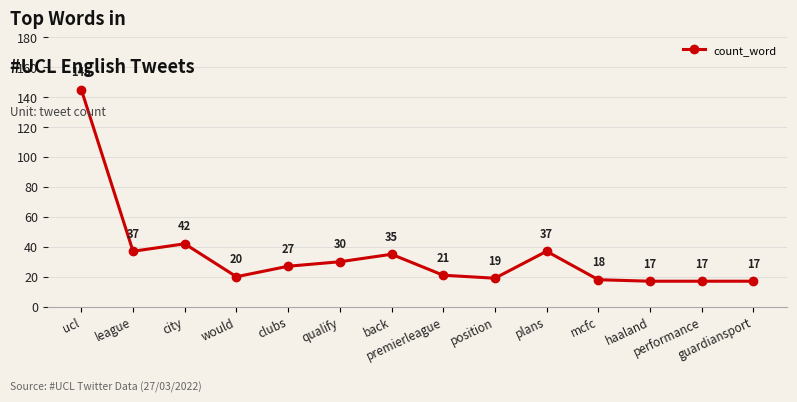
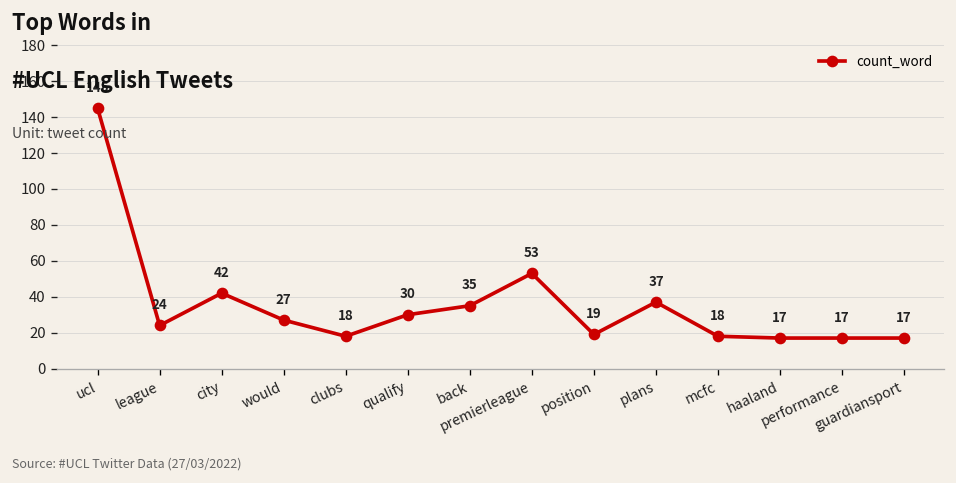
  {
    "ucl": 145,
-   "league": 37,
+   "league": 24,
    "city": 42,
-   "would": 20,
-   "clubs": 27,
+   "would": 27,
+   "clubs": 18,
    "qualify": 30,
    "back": 35,
-   "premierleague": 21,
+   "premierleague": 53,
    "position": 19,
    "plans": 37,
    "mcfc": 18,
    "haaland": 17,
    "performance": 17,
    "guardiansport": 17
  }
